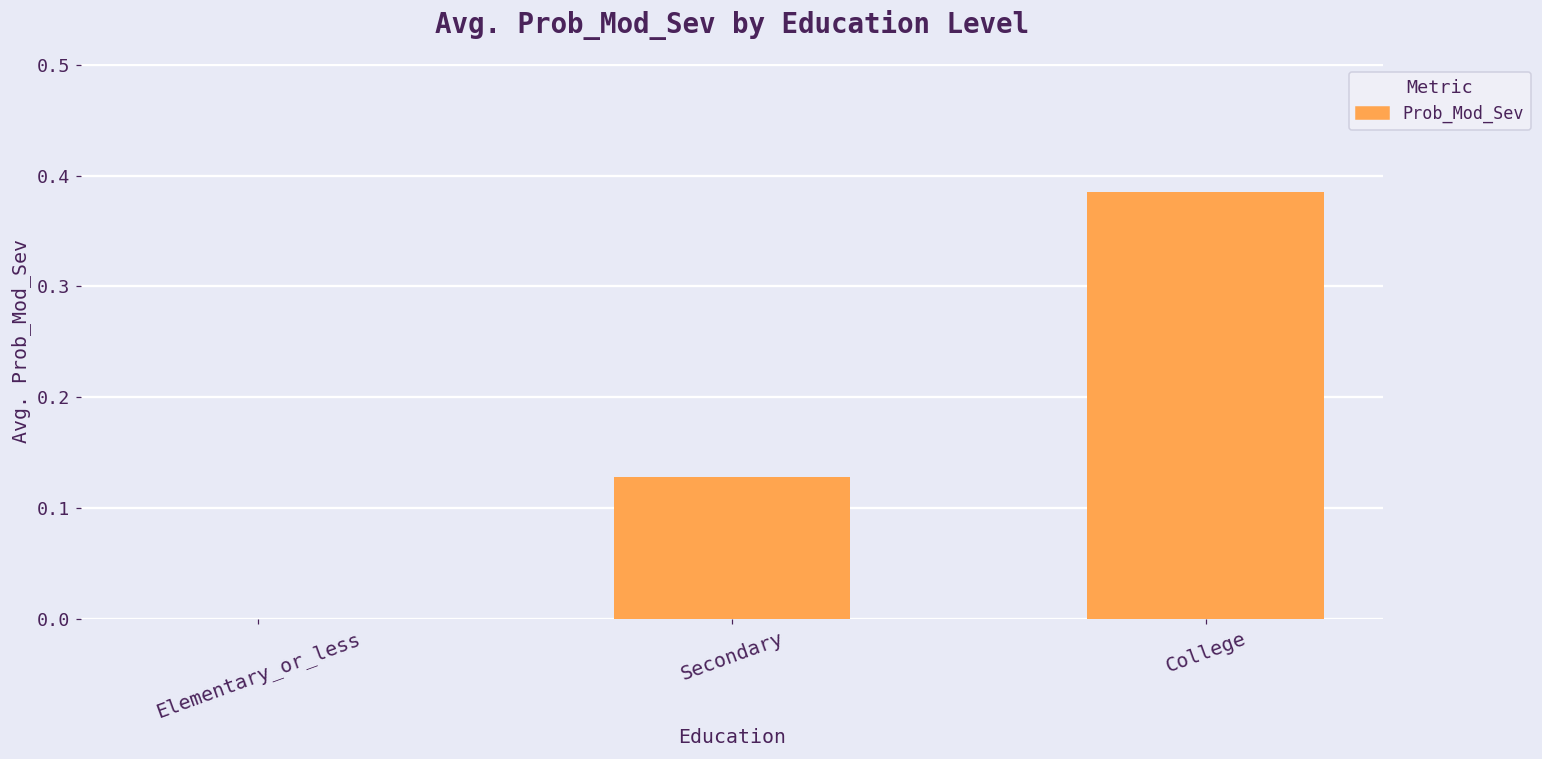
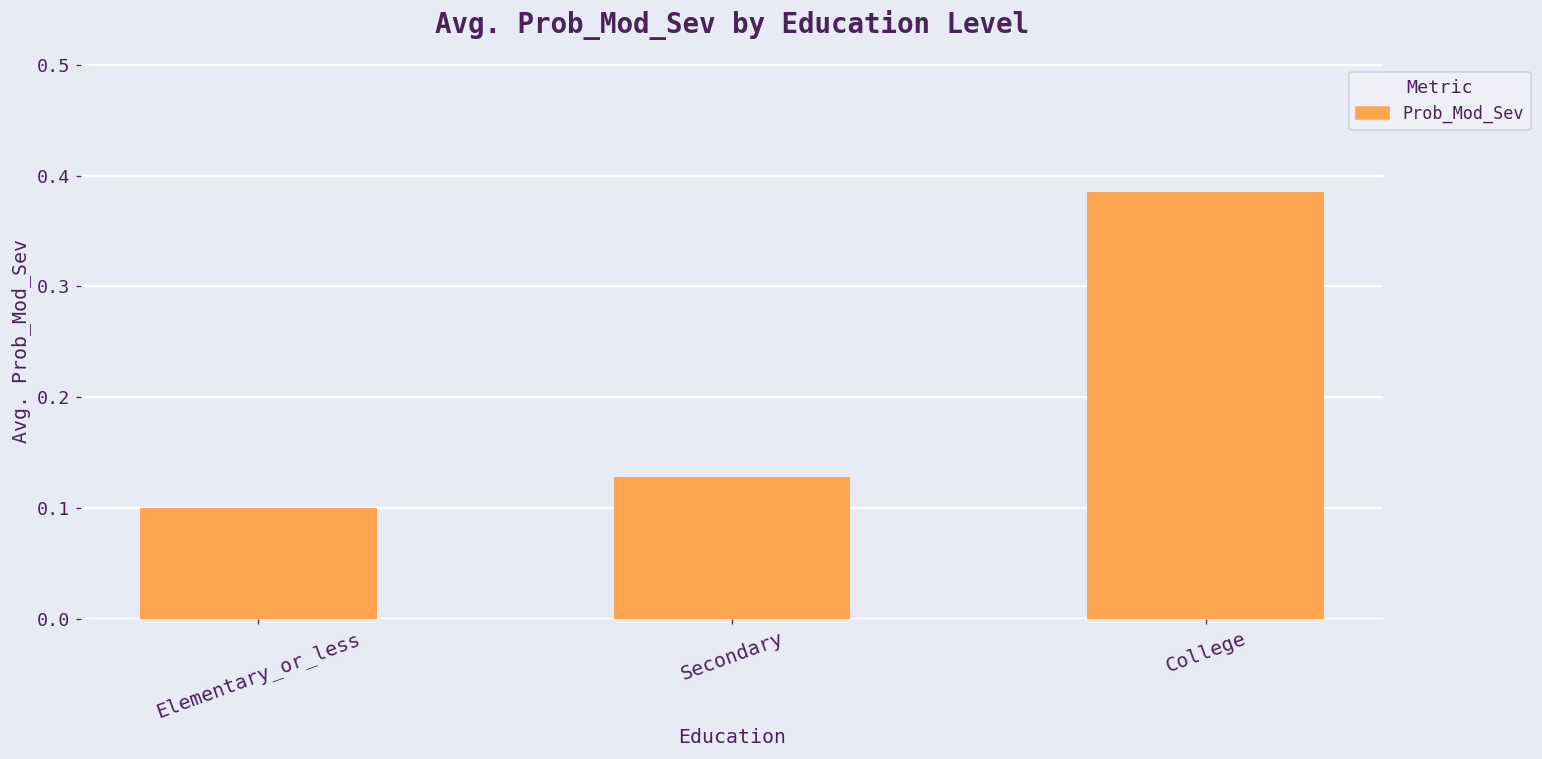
  {
-   "Elementary_or_less": 0.0,
+   "Elementary_or_less": 0.1,
    "Secondary": 0.128,
    "College": 0.385
  }
